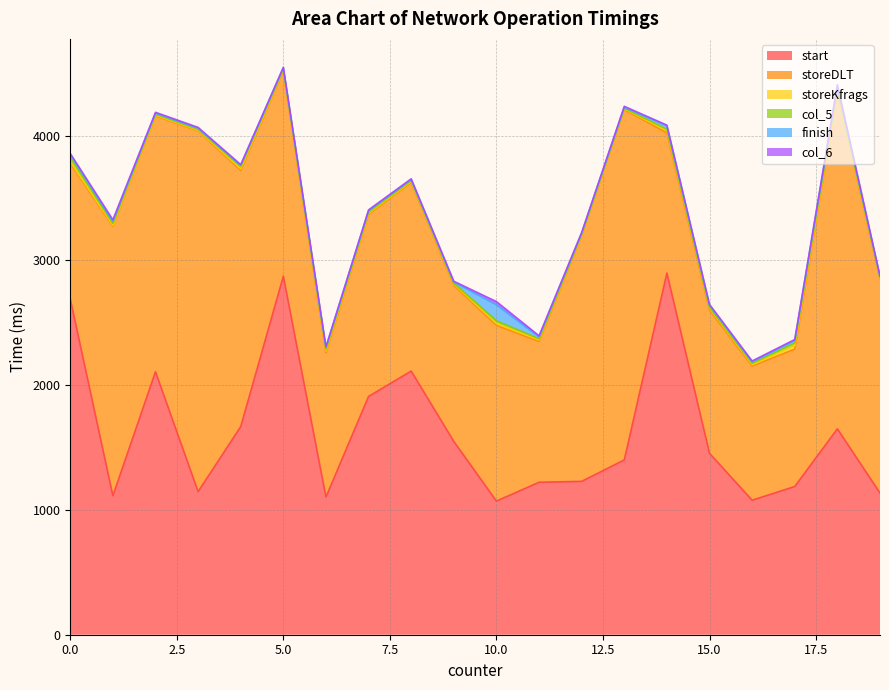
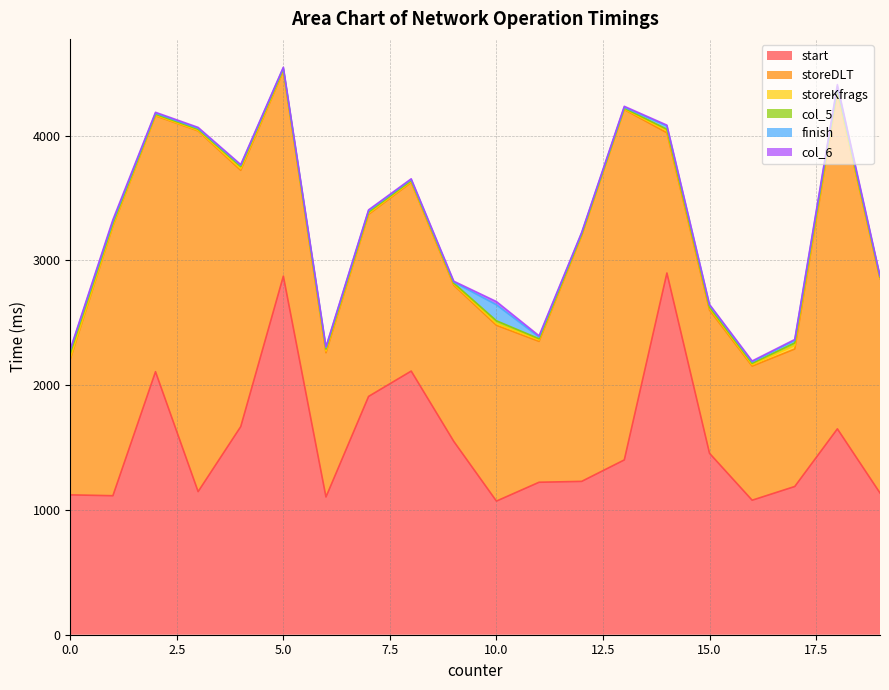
  {
    "start": {
-     "0.0": 2690,
+     "0.0": 1120,
      "5.0": 2870,
      "10.0": 1070,
      "15.0": 1450
    },
    "col_5": {
      "0.0": 40,
      "10.0": 20
    },
    "finish": {
      "10.0": 130
    },
    "col_6": {
      "10.0": 30
    }
  }
